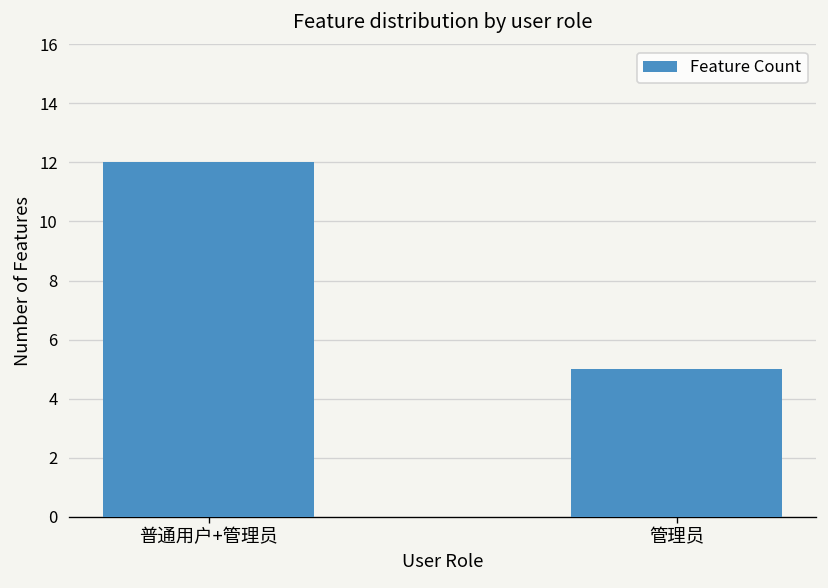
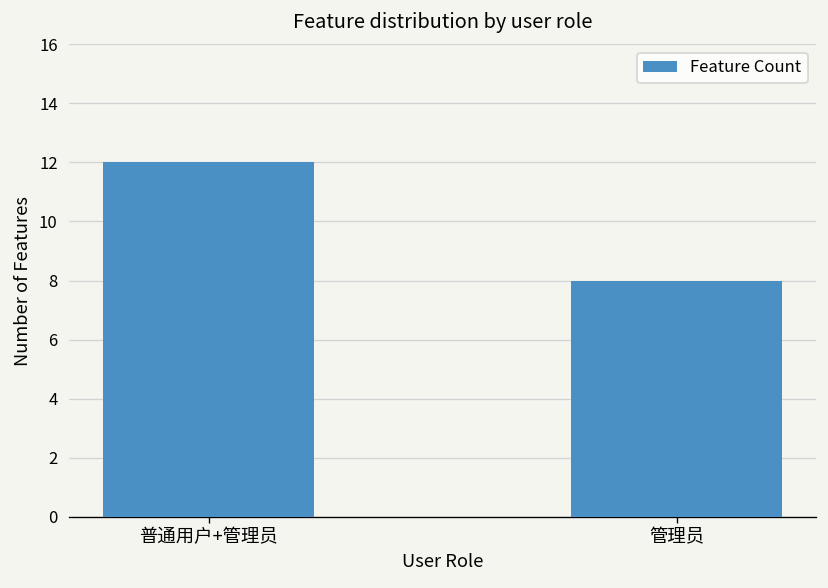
  {
    "普通用户+管理员": 12,
-   "管理员": 5
+   "管理员": 8
  }
